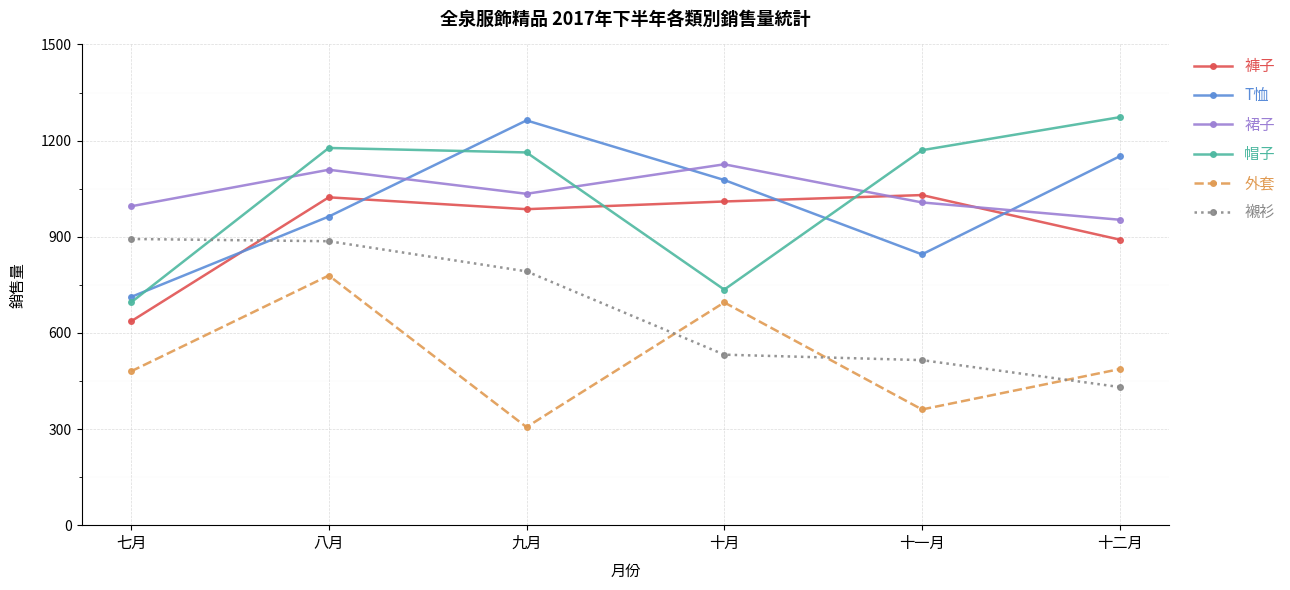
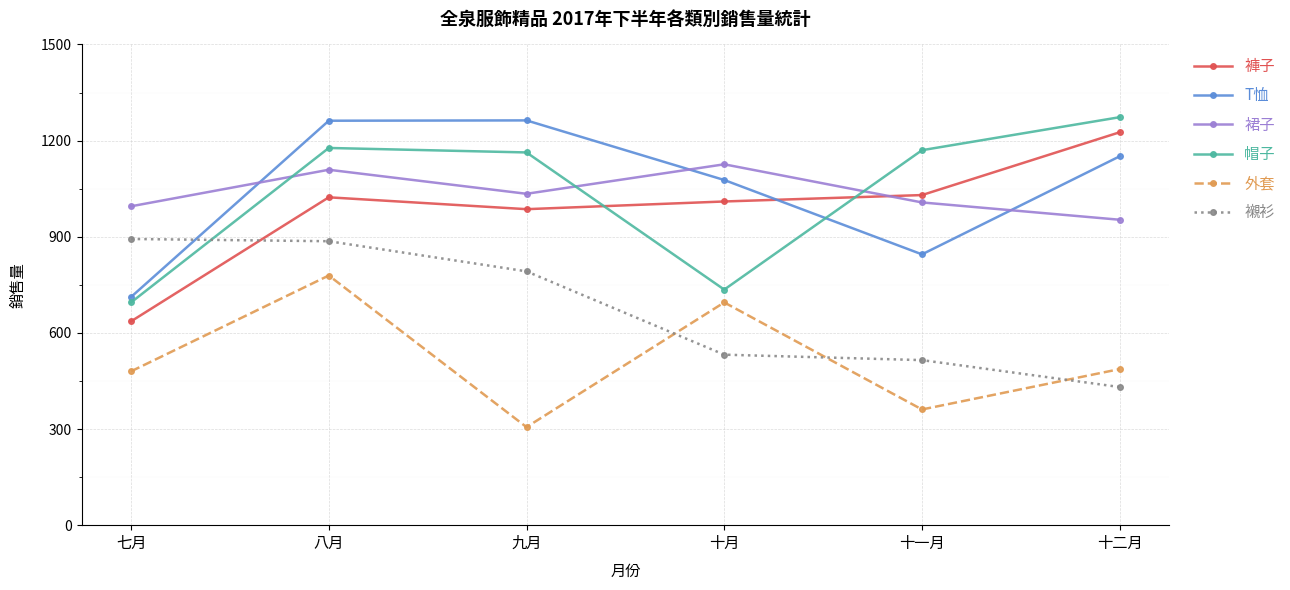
  {
    "褲子": {
      "七月": 640,
      "八月": 1020,
      "九月": 990,
      "十月": 1010,
      "十一月": 1030,
-     "十二月": 890
+     "十二月": 1230
    },
    "T恤": {
      "七月": 710,
-     "八月": 960,
+     "八月": 1260,
      "九月": 1260,
      "十月": 1080,
      "十一月": 850,
      "十二月": 1150
    },
    "裙子": {
      "七月": 1000,
      "八月": 1110,
      "九月": 1030,
      "十月": 1130,
      "十一月": 1010,
      "十二月": 950
    },
    "帽子": {
      "七月": 700,
      "八月": 1180,
      "九月": 1160,
      "十月": 740,
      "十一月": 1170,
      "十二月": 1270
    },
    "外套": {
      "七月": 480,
      "八月": 780,
      "九月": 310,
      "十月": 700,
      "十一月": 360,
      "十二月": 490
    },
    "襯衫": {
      "七月": 890,
      "八月": 890,
      "九月": 790,
      "十月": 530,
      "十一月": 520,
      "十二月": 430
    }
  }
